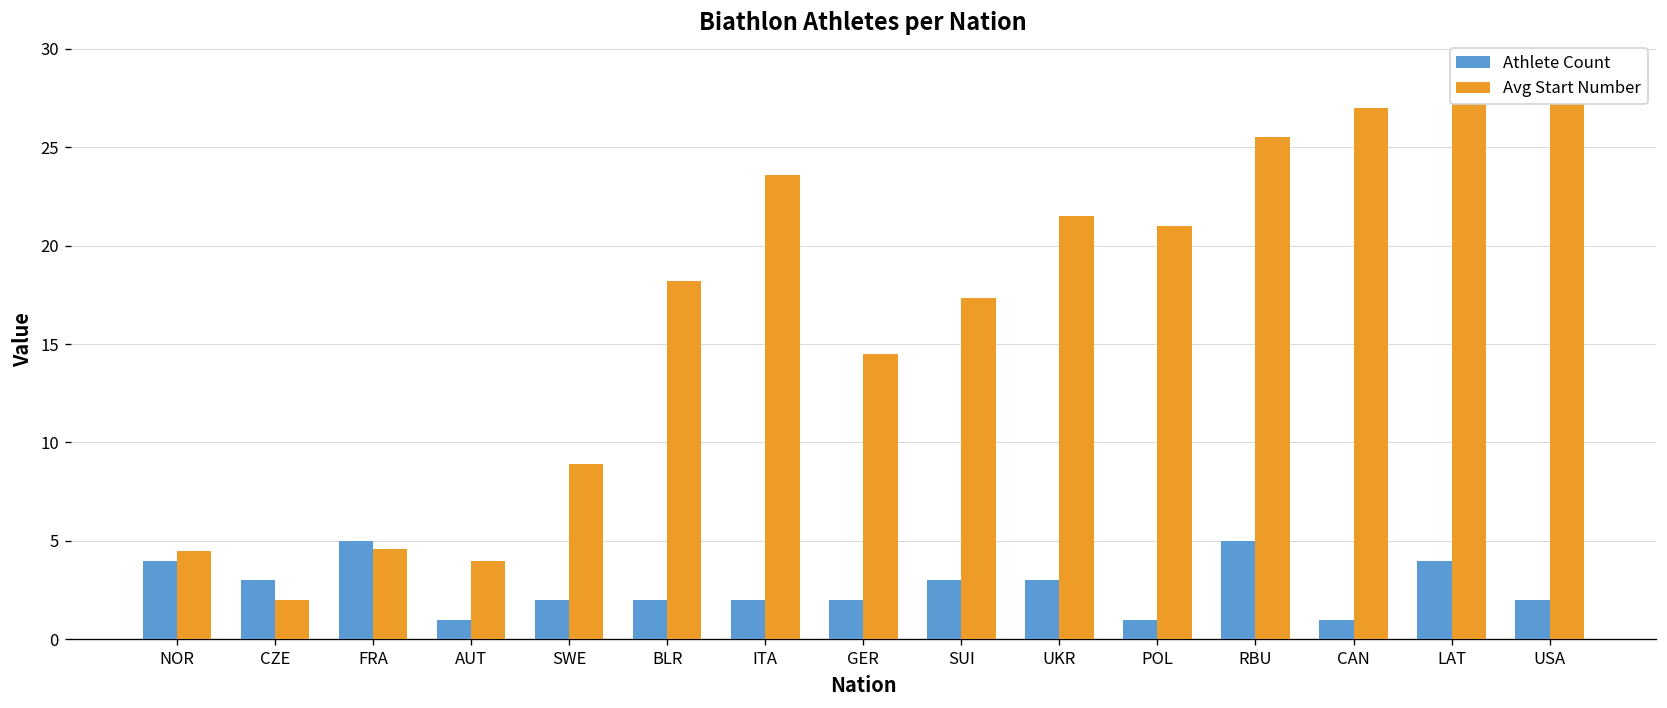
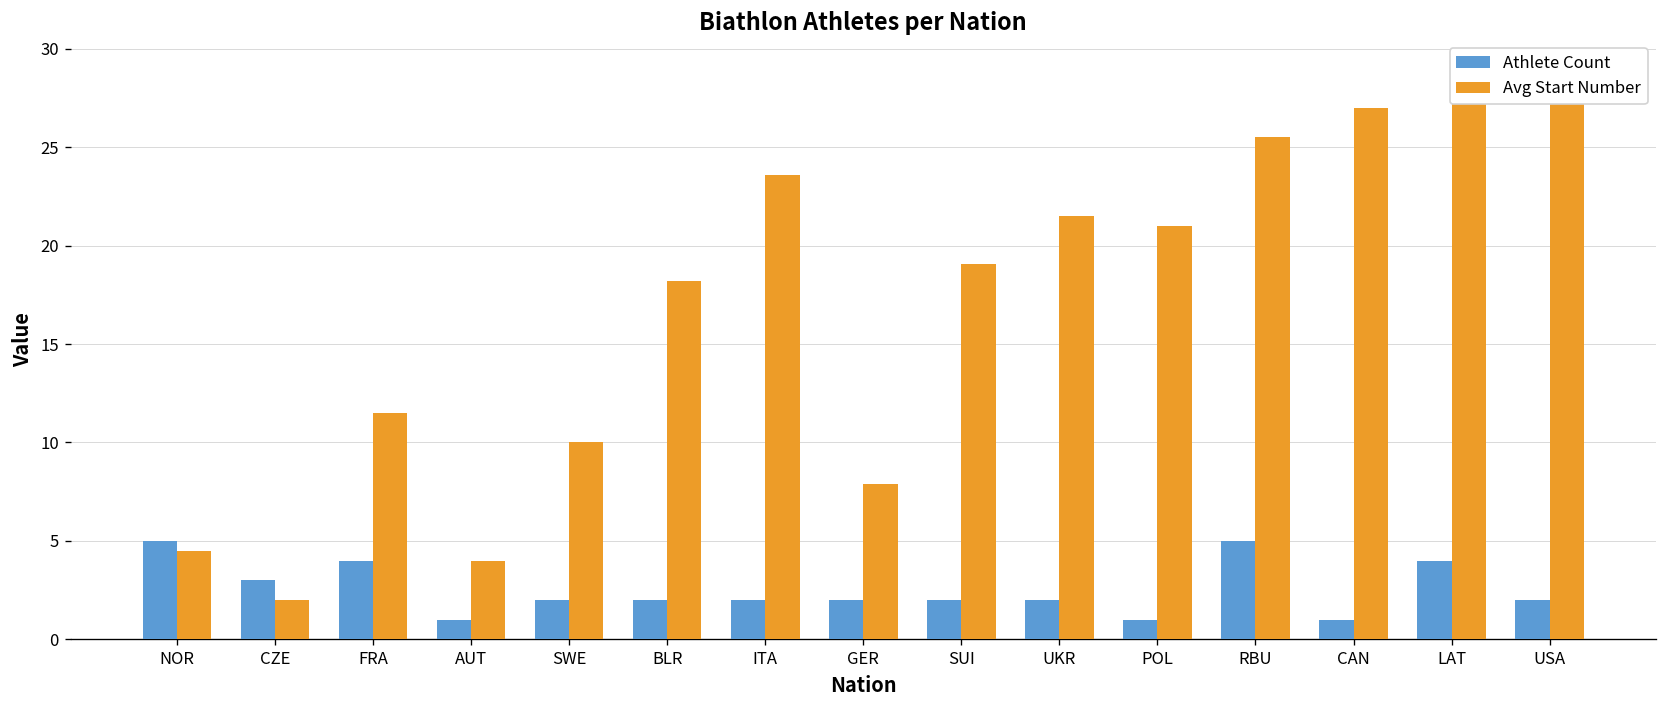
  {
    "Athlete Count": {
-     "NOR": 4,
+     "NOR": 5,
      "CZE": 3,
-     "FRA": 5,
+     "FRA": 4,
      "AUT": 1,
      "SWE": 2,
      "BLR": 2,
      "ITA": 2,
      "GER": 2,
-     "SUI": 3,
-     "UKR": 3,
+     "SUI": 2,
+     "UKR": 2,
      "POL": 1,
      "RBU": 5,
      "CAN": 1,
      "LAT": 4,
      "USA": 2
    },
    "Avg Start Number": {
      "NOR": 4.5,
      "CZE": 2.0,
-     "FRA": 4.6,
+     "FRA": 11.5,
      "AUT": 4.0,
-     "SWE": 8.9,
+     "SWE": 10.0,
      "BLR": 18.2,
      "ITA": 23.6,
-     "GER": 14.5,
-     "SUI": 17.3,
+     "GER": 7.9,
+     "SUI": 19.1,
      "UKR": 21.5,
      "POL": 21.0,
      "RBU": 25.5,
      "CAN": 27.0
    }
  }
